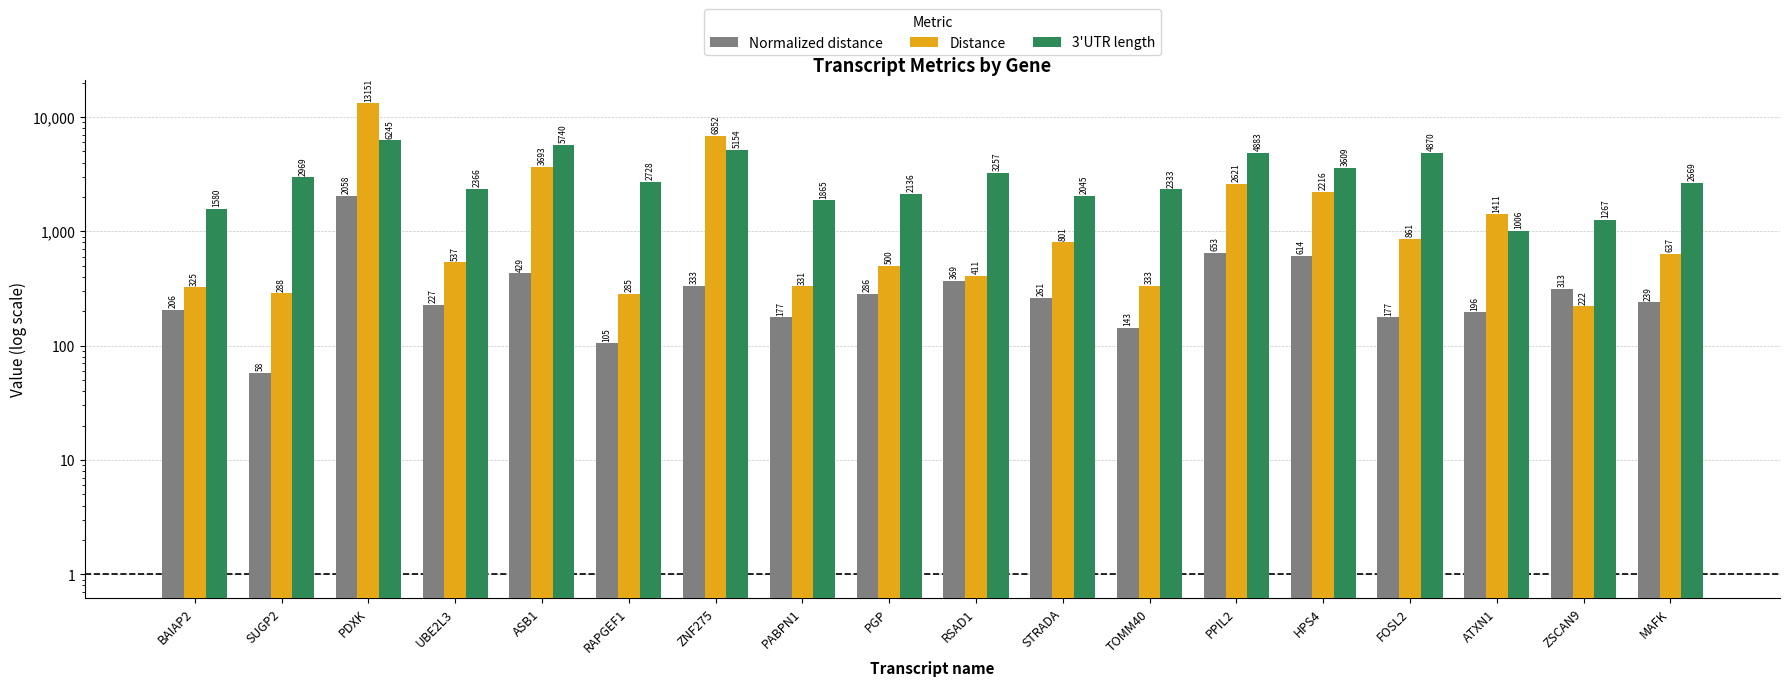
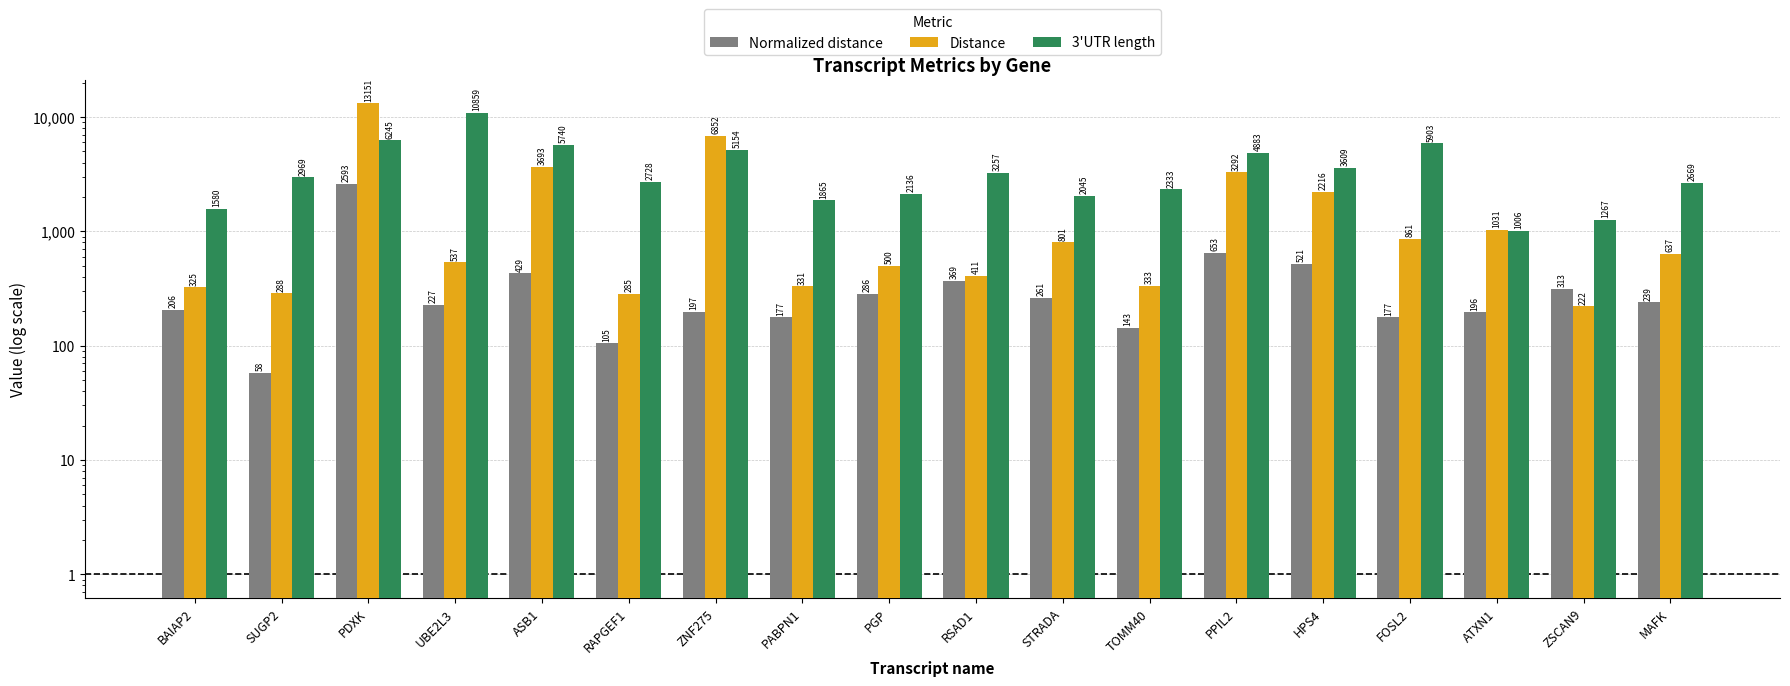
  {
    "Normalized distance": {
      "BAIAP2": 206,
      "SUGP2": 58,
-     "PDXK": 2058,
+     "PDXK": 2593,
      "UBE2L3": 227,
      "ASB1": 429,
      "RAPGEF1": 105,
-     "ZNF275": 333,
+     "ZNF275": 197,
      "PABPN1": 177,
      "PGP": 286,
      "RSAD1": 369,
      "STRADA": 261,
      "TOMM40": 143,
      "PPIL2": 653,
-     "HPS4": 614,
+     "HPS4": 521,
      "FOSL2": 177,
      "ATXN1": 196,
      "ZSCAN9": 313,
      "MAFK": 239
    },
    "Distance": {
      "BAIAP2": 325,
      "SUGP2": 288,
      "PDXK": 13151,
      "UBE2L3": 537,
      "ASB1": 3693,
      "RAPGEF1": 285,
      "ZNF275": 6852,
      "PABPN1": 331,
      "PGP": 500,
      "RSAD1": 411,
      "STRADA": 801,
      "TOMM40": 333,
-     "PPIL2": 2621,
+     "PPIL2": 3292,
      "HPS4": 2216,
      "FOSL2": 861,
-     "ATXN1": 1411,
+     "ATXN1": 1031,
      "ZSCAN9": 222,
      "MAFK": 637
    },
    "3'UTR length": {
      "BAIAP2": 1580,
      "SUGP2": 2969,
      "PDXK": 6245,
-     "UBE2L3": 2366,
+     "UBE2L3": 10859,
      "ASB1": 5740,
      "RAPGEF1": 2728,
      "ZNF275": 5154,
      "PABPN1": 1865,
      "PGP": 2136,
      "RSAD1": 3257,
      "STRADA": 2045,
      "TOMM40": 2333,
      "PPIL2": 4883,
      "HPS4": 3609,
-     "FOSL2": 4870,
+     "FOSL2": 5903,
      "ATXN1": 1006,
      "ZSCAN9": 1267,
      "MAFK": 2669
    }
  }
